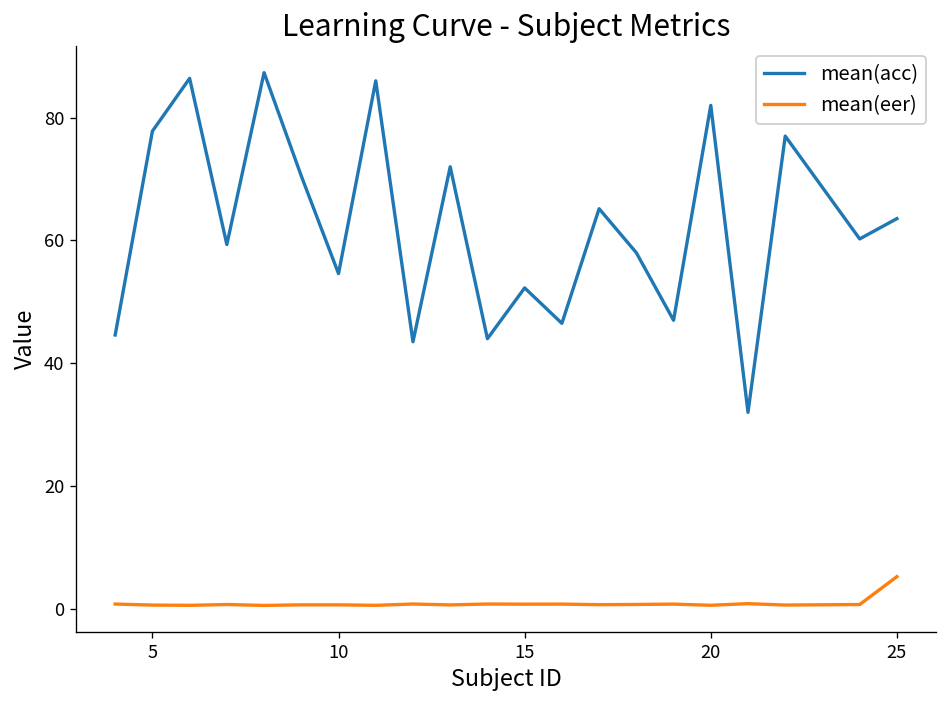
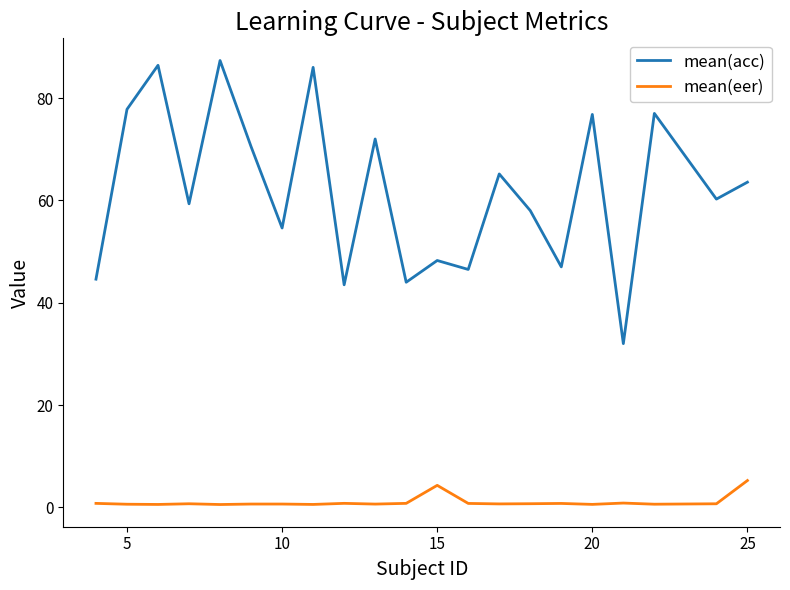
  {
    "mean(acc)": {
      "5": 78,
      "10": 55,
-     "15": 52,
-     "20": 82,
+     "15": 48,
+     "20": 77,
      "25": 64
    },
    "mean(eer)": {
      "5": 1,
      "10": 1,
-     "15": 1,
+     "15": 4,
      "20": 1,
      "25": 5
    }
  }
